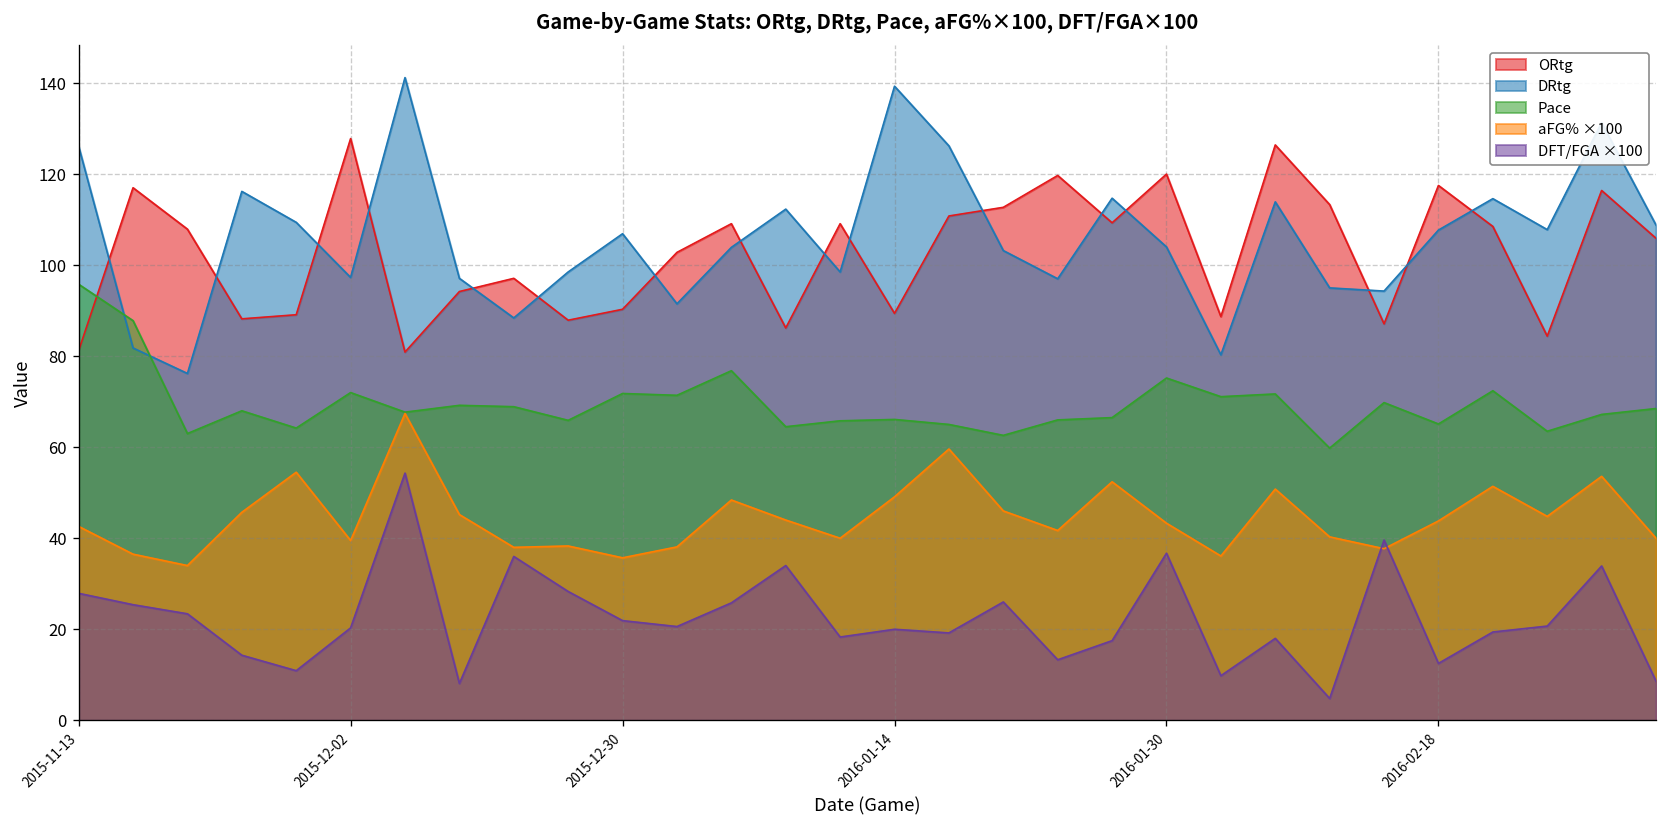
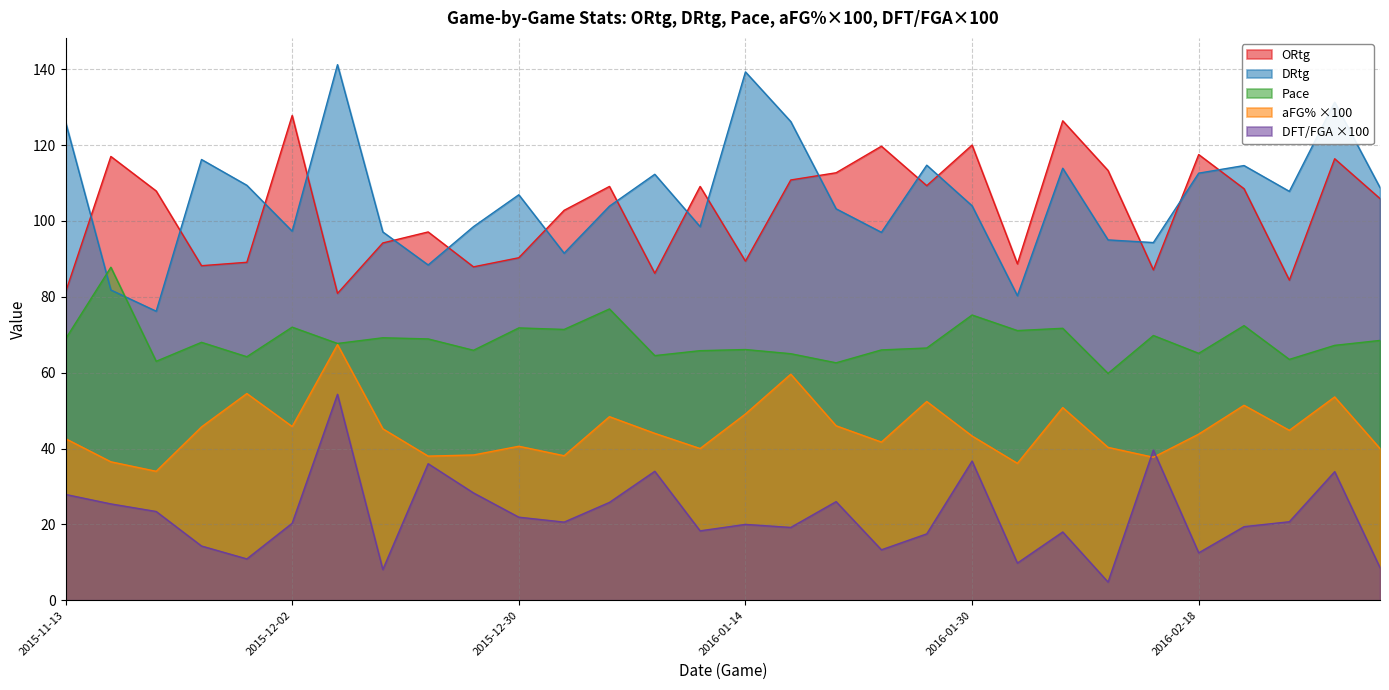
  {
    "ORtg": {
      "2015-11-13": 81,
      "2015-12-02": 128,
      "2015-12-30": 90,
      "2016-01-14": 89,
      "2016-01-30": 120,
      "2016-02-18": 118
    },
    "DRtg": {
      "2015-11-13": 126,
      "2015-12-02": 97,
      "2015-12-30": 107,
      "2016-01-14": 139,
      "2016-01-30": 104,
-     "2016-02-18": 108
+     "2016-02-18": 113
    },
    "Pace": {
-     "2015-11-13": 96,
+     "2015-11-13": 69,
      "2015-12-02": 72,
      "2015-12-30": 72,
      "2016-01-14": 66,
      "2016-01-30": 75,
      "2016-02-18": 65
    },
    "aFG% ×100": {
      "2015-11-13": 43,
-     "2015-12-02": 40,
-     "2015-12-30": 36,
+     "2015-12-02": 46,
+     "2015-12-30": 41,
      "2016-01-14": 49,
      "2016-01-30": 43,
      "2016-02-18": 44
    },
    "DFT/FGA ×100": {
      "2015-11-13": 28,
      "2015-12-02": 20,
      "2015-12-30": 22,
      "2016-01-14": 20,
      "2016-01-30": 37,
      "2016-02-18": 13
    }
  }
